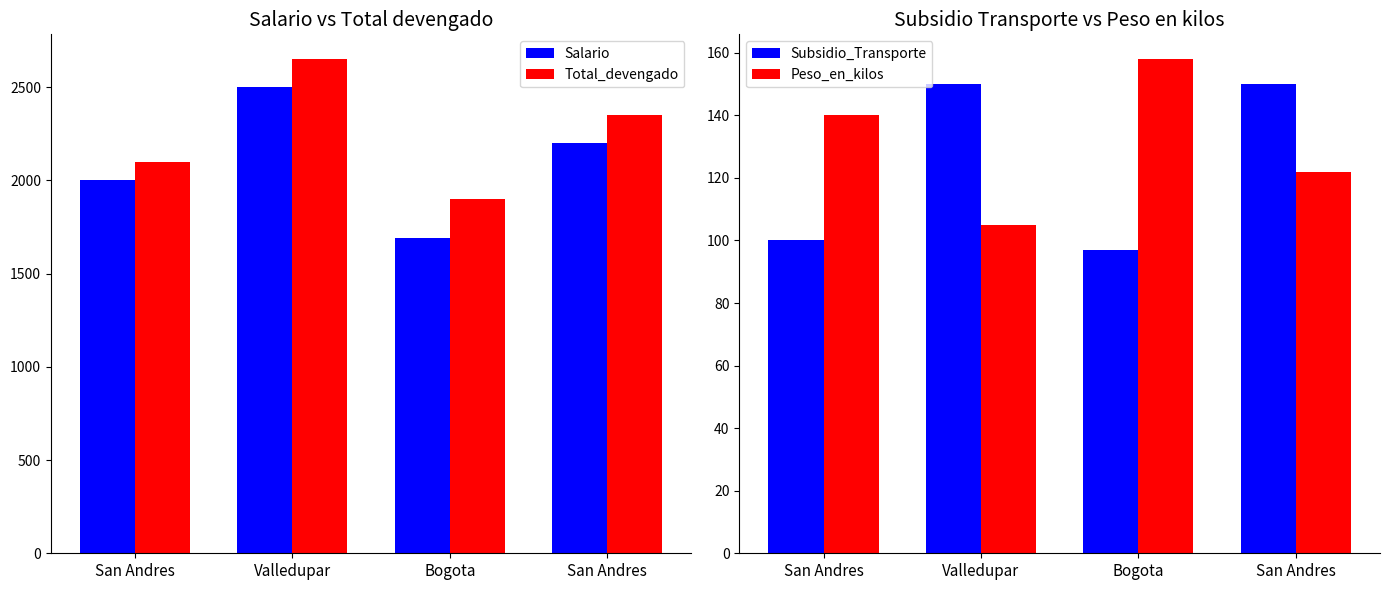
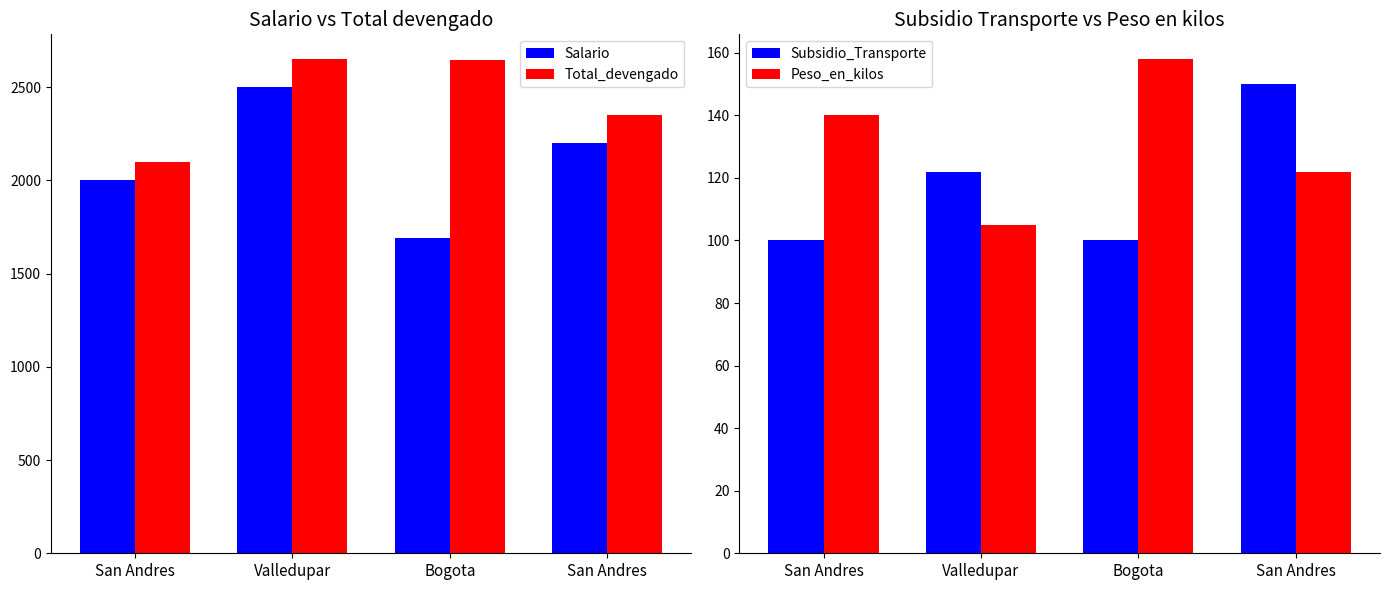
  {
    "Salario vs Total devengado": {
      "Salario": {
        "Valledupar": 2500,
        "Bogota": 1690
      },
      "Total_devengado": {
        "Valledupar": 2650,
-       "Bogota": 1900
+       "Bogota": 2640
      }
    },
    "Subsidio Transporte vs Peso en kilos": {
      "Subsidio_Transporte": {
-       "Valledupar": 150,
-       "Bogota": 97
+       "Valledupar": 122,
+       "Bogota": 100
      },
      "Peso_en_kilos": {
        "Valledupar": 105,
        "Bogota": 158
      }
    }
  }
